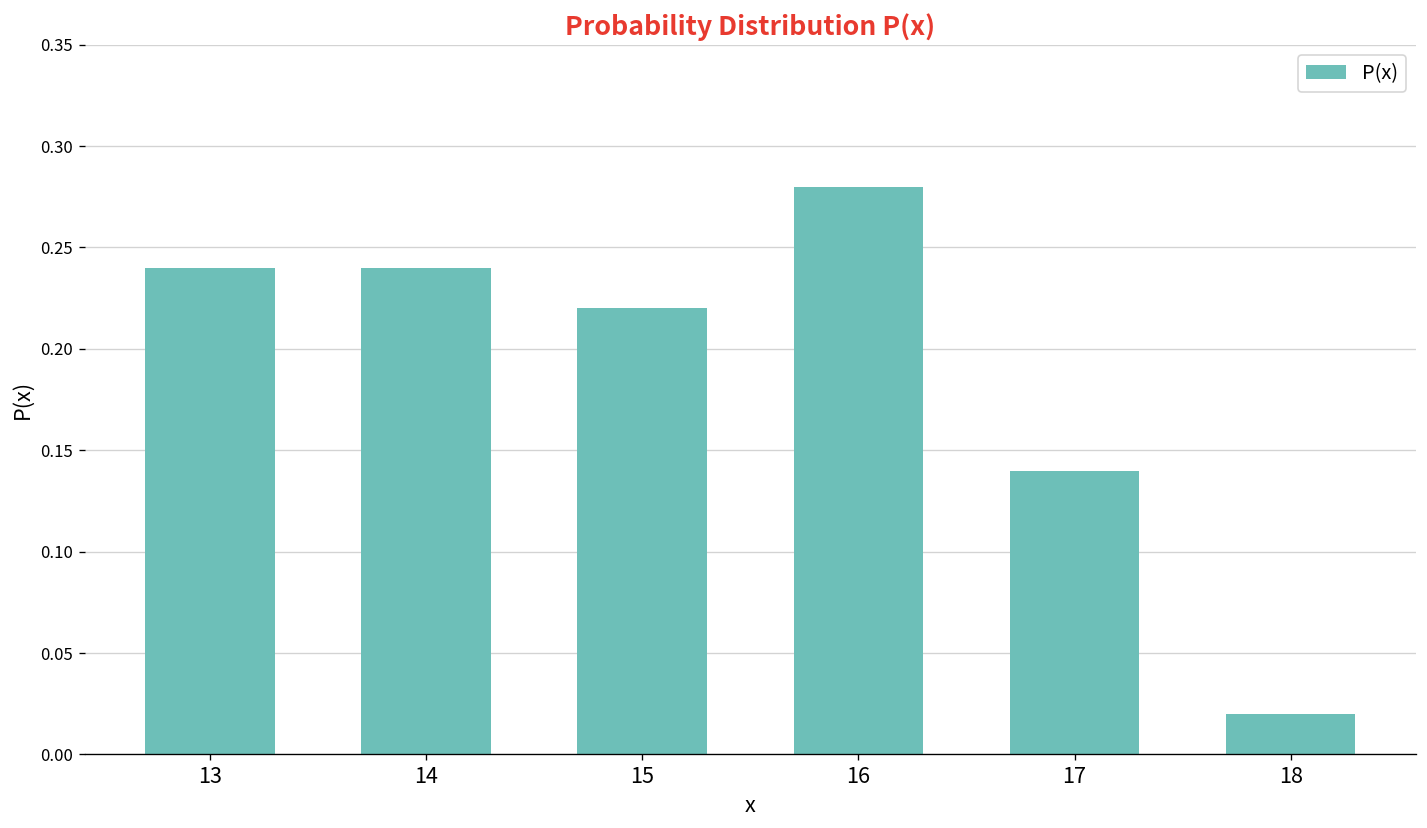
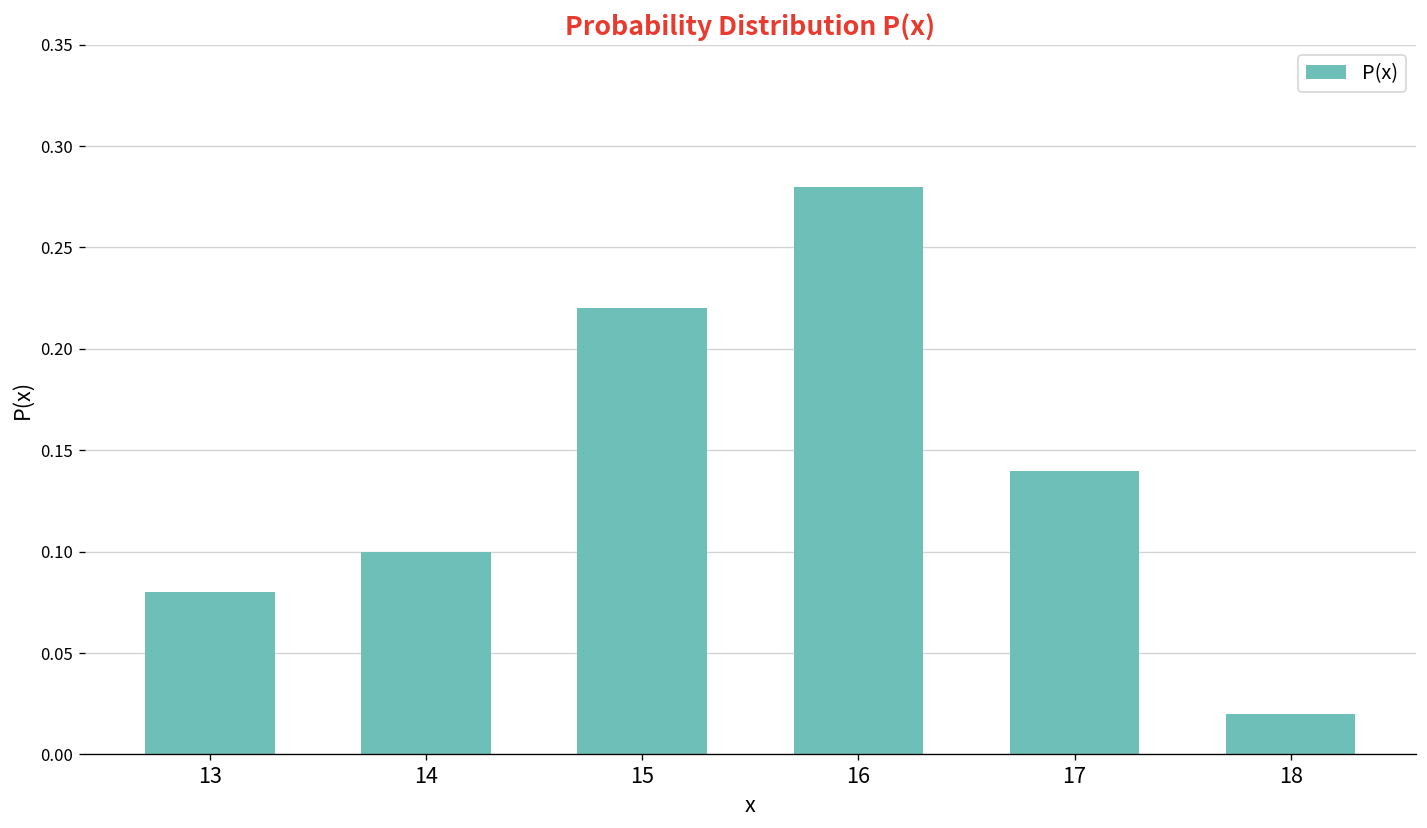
  {
-   "13": 0.24,
-   "14": 0.24,
+   "13": 0.08,
+   "14": 0.10,
    "15": 0.22,
    "16": 0.28,
    "17": 0.14,
    "18": 0.02
  }
